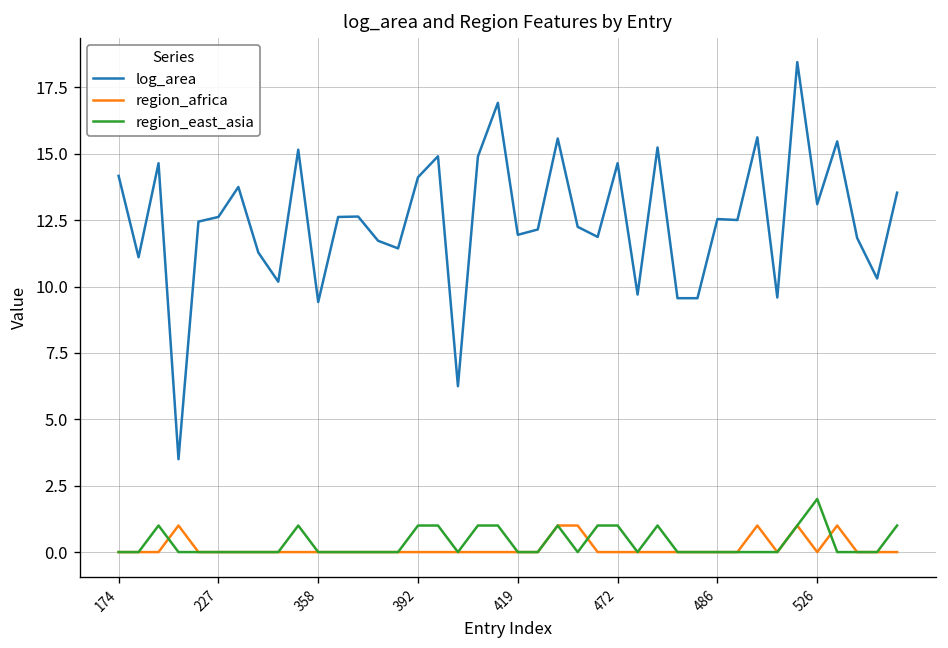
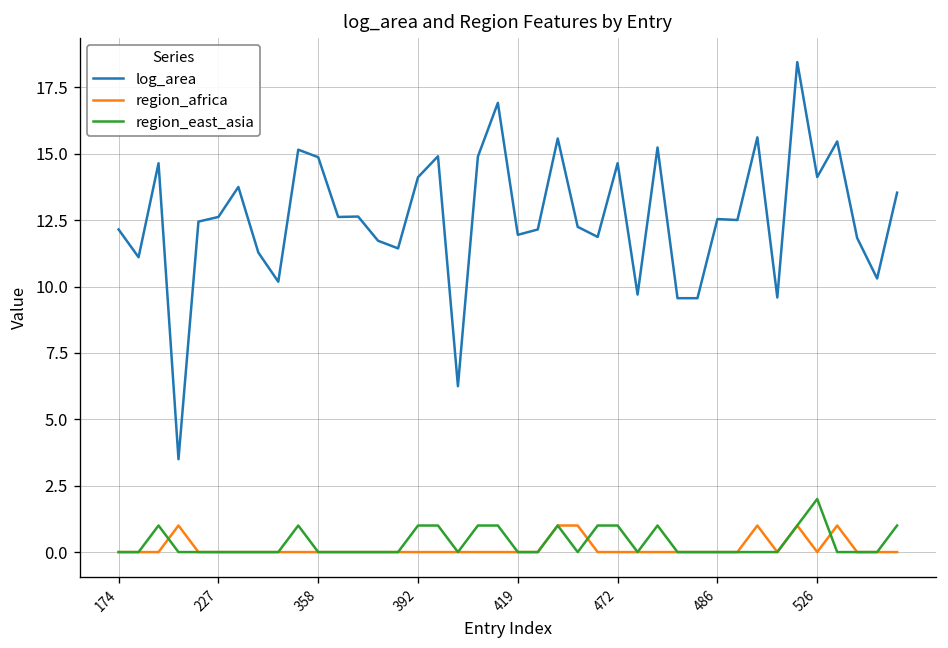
  {
    "log_area": {
-     "174": 14.2,
+     "174": 12.1,
      "227": 12.6,
-     "358": 9.4,
+     "358": 14.9,
      "392": 14.1,
      "419": 11.9,
      "472": 14.6,
      "486": 12.5,
-     "526": 13.1
+     "526": 14.1
    },
    "region_africa": {
      "392": 0.0,
      "472": 0.0,
      "526": 0.0
    },
    "region_east_asia": {
      "392": 1.0,
      "472": 1.0,
      "526": 2.0
    }
  }
